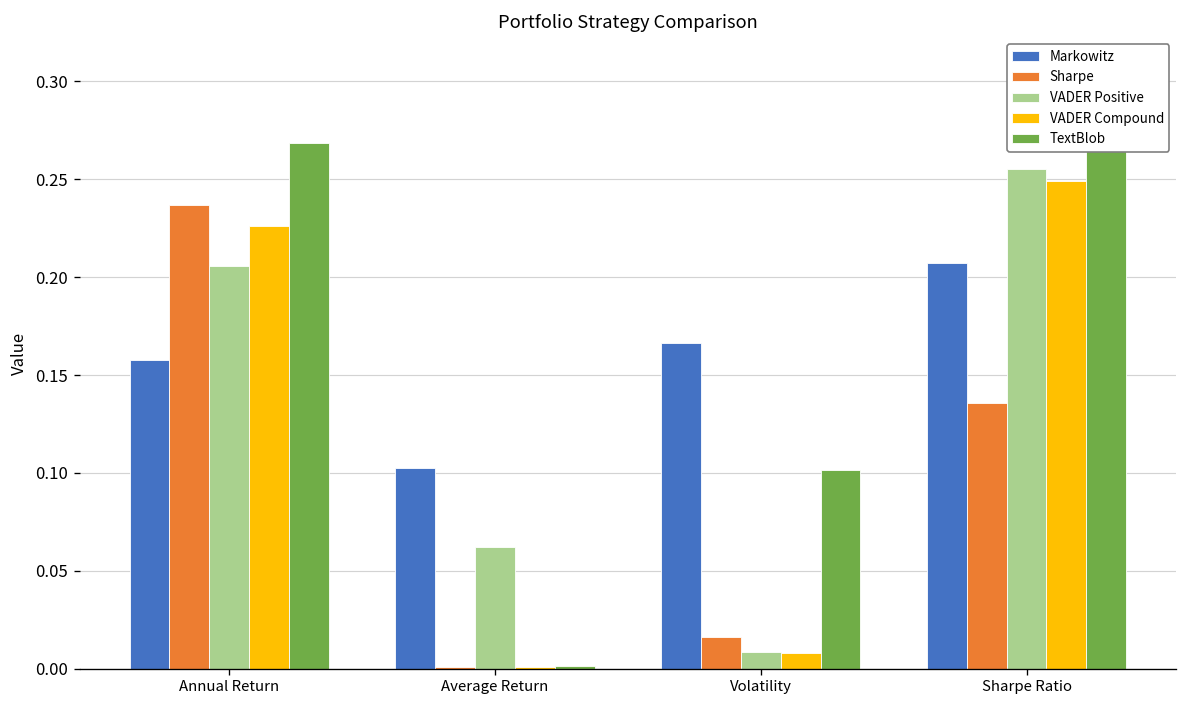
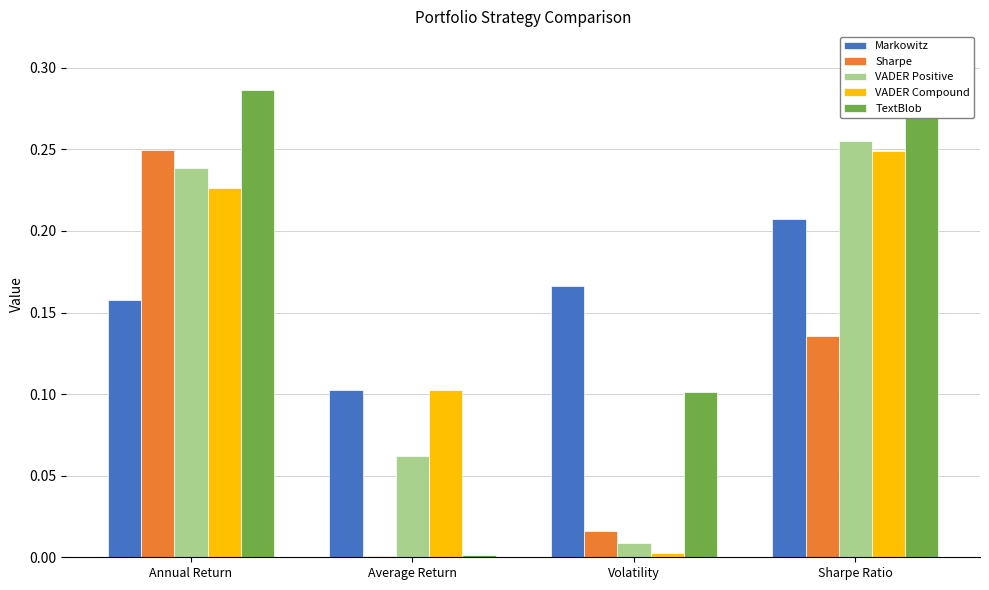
  {
    "Markowitz": {
      "Annual Return": 0.158,
      "Average Return": 0.103,
      "Volatility": 0.166,
      "Sharpe Ratio": 0.207
    },
    "Sharpe": {
-     "Annual Return": 0.237,
+     "Annual Return": 0.250,
      "Volatility": 0.016,
      "Sharpe Ratio": 0.136
    },
    "VADER Positive": {
-     "Annual Return": 0.206,
+     "Annual Return": 0.239,
      "Average Return": 0.062,
      "Volatility": 0.009,
      "Sharpe Ratio": 0.255
    },
    "VADER Compound": {
      "Annual Return": 0.226,
-     "Average Return": 0.001,
-     "Volatility": 0.008,
+     "Average Return": 0.103,
+     "Volatility": 0.003,
      "Sharpe Ratio": 0.249
    },
    "TextBlob": {
-     "Annual Return": 0.268,
+     "Annual Return": 0.287,
      "Volatility": 0.102
    }
  }
